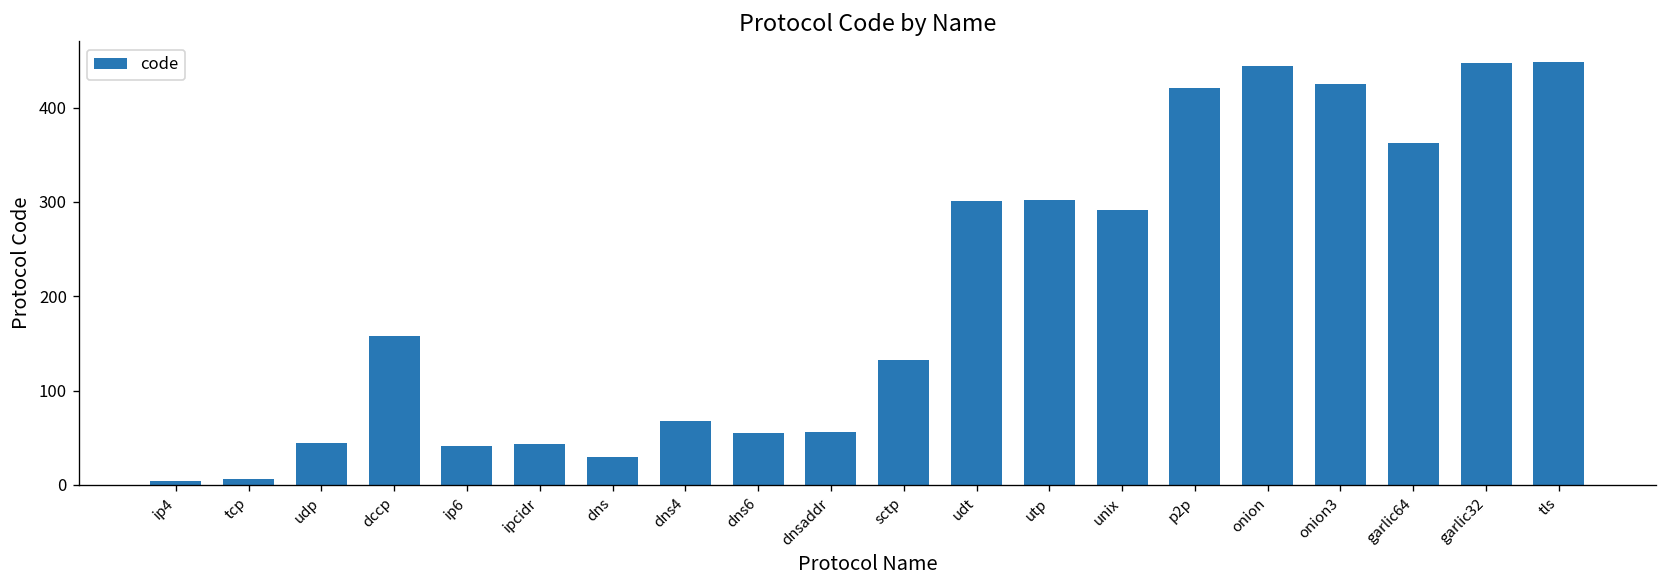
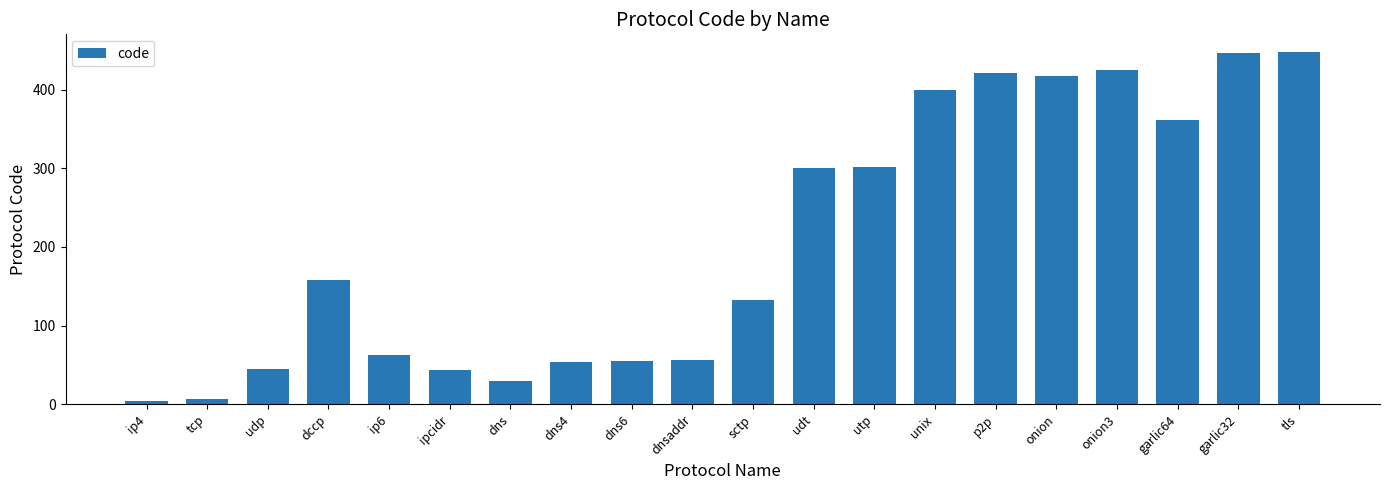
  {
    "ip4": 0,
    "tcp": 10,
    "udp": 50,
    "dccp": 160,
-   "ip6": 40,
+   "ip6": 60,
    "ipcidr": 40,
    "dns": 30,
-   "dns4": 70,
+   "dns4": 50,
    "dns6": 60,
    "dnsaddr": 60,
    "sctp": 130,
    "udt": 300,
    "utp": 300,
-   "unix": 290,
+   "unix": 400,
    "p2p": 420,
-   "onion": 440,
+   "onion": 420,
    "onion3": 430,
    "garlic64": 360,
    "garlic32": 450,
    "tls": 450
  }
